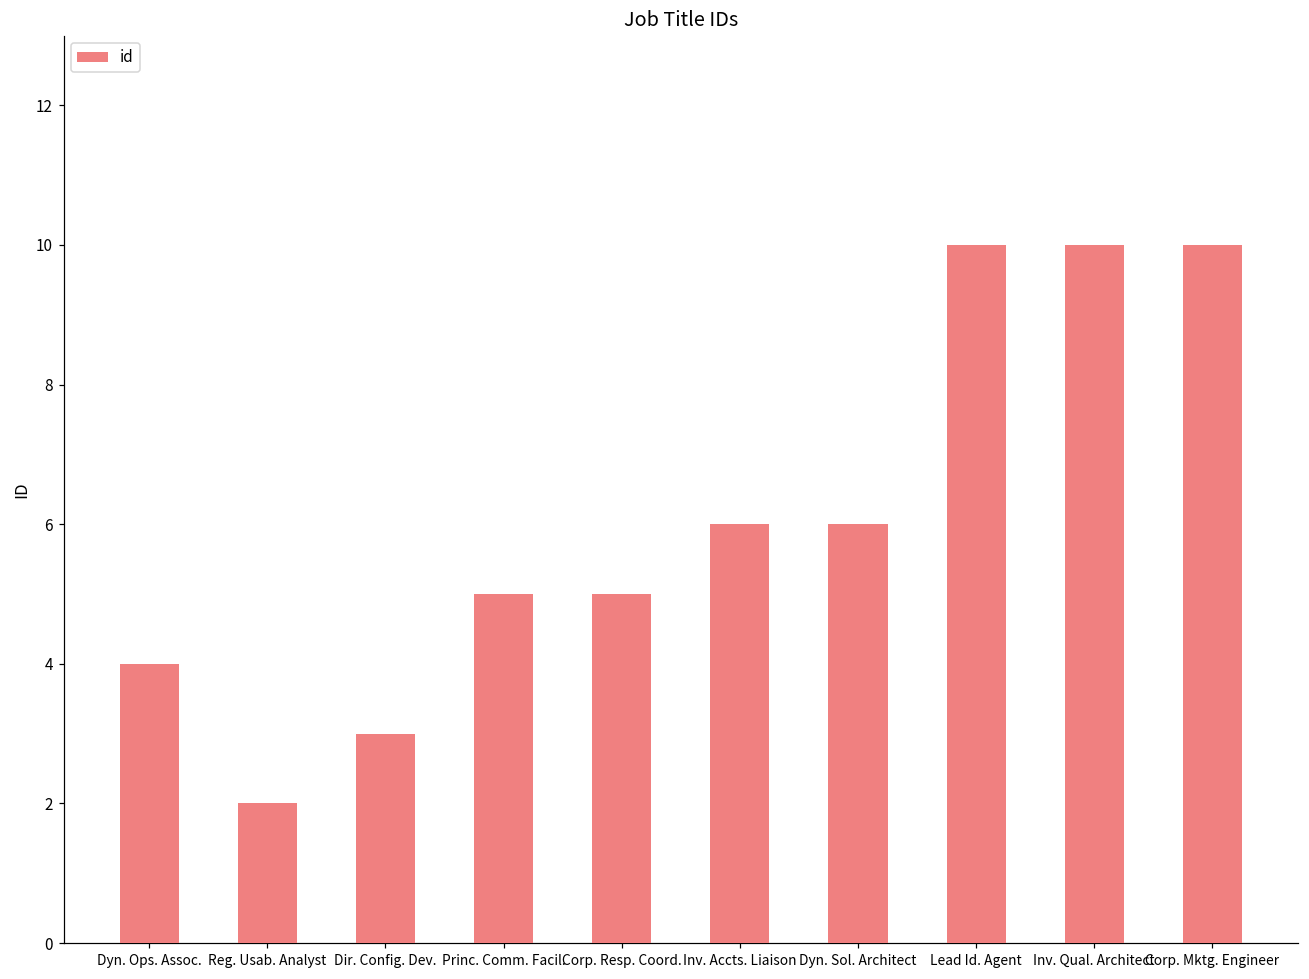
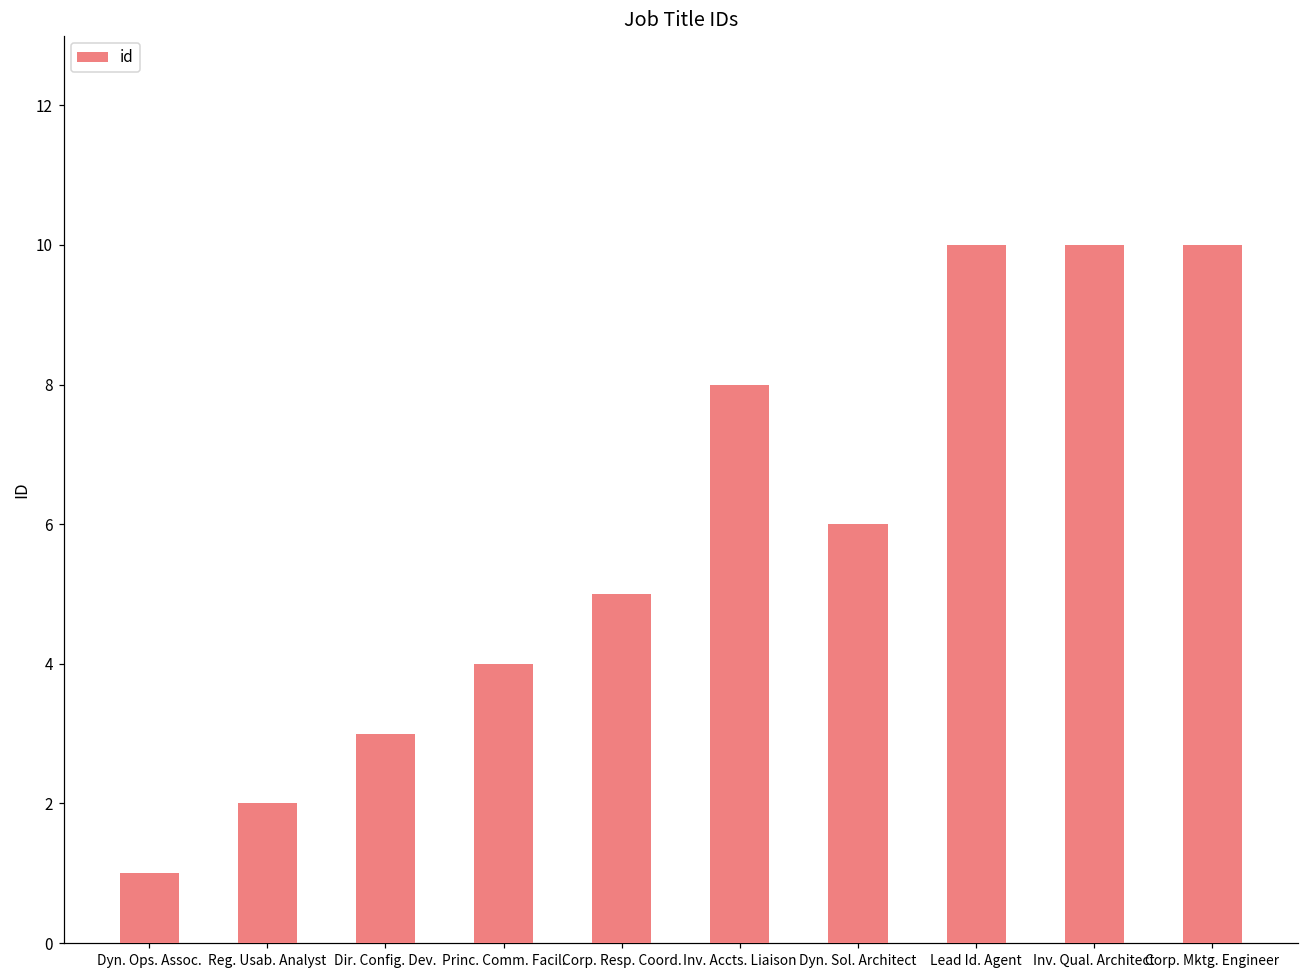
  {
-   "Dyn. Ops. Assoc.": 4,
+   "Dyn. Ops. Assoc.": 1,
    "Reg. Usab. Analyst": 2,
    "Dir. Config. Dev.": 3,
-   "Princ. Comm. Facil.": 5,
+   "Princ. Comm. Facil.": 4,
    "Corp. Resp. Coord.": 5,
-   "Inv. Accts. Liaison": 6,
+   "Inv. Accts. Liaison": 8,
    "Dyn. Sol. Architect": 6,
    "Lead Id. Agent": 10,
    "Inv. Qual. Architect": 10,
    "Corp. Mktg. Engineer": 10
  }
